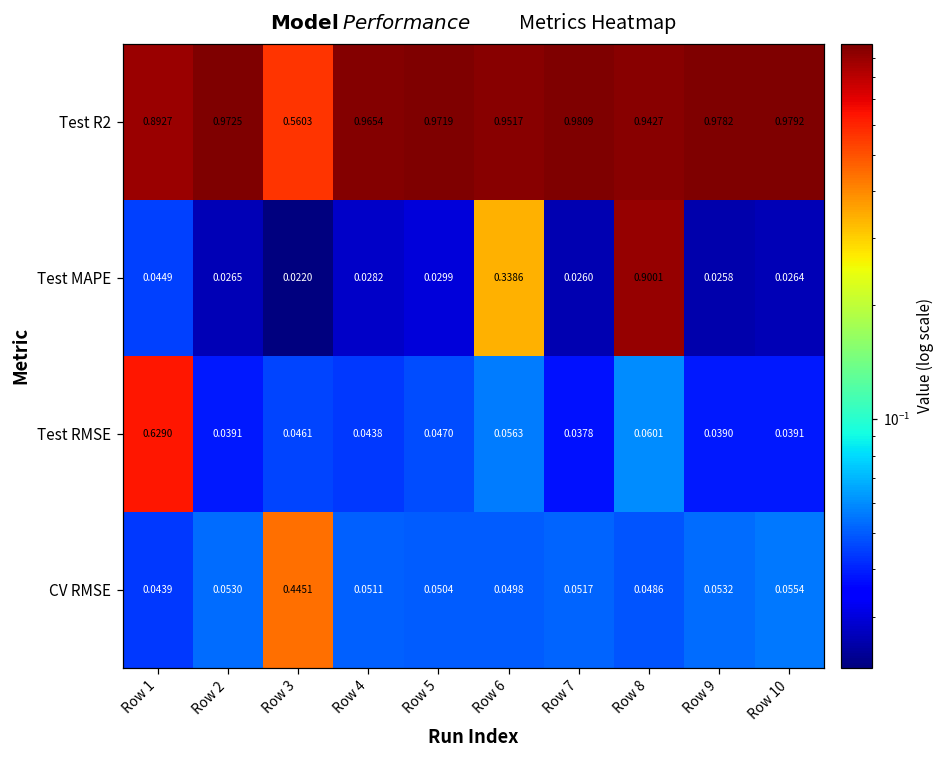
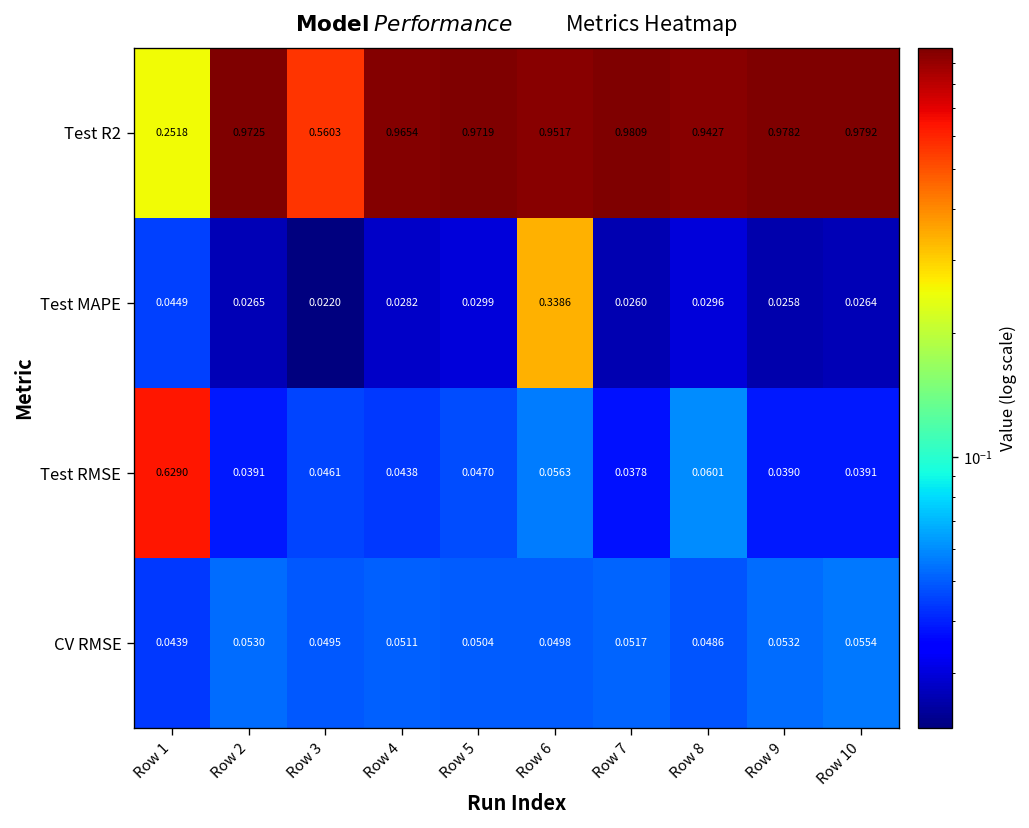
  {
    "Test R2": {
-     "Row 1": 0.8927,
+     "Row 1": 0.2518,
      "Row 2": 0.9725,
      "Row 3": 0.5603,
      "Row 4": 0.9654,
      "Row 5": 0.9719,
      "Row 6": 0.9517,
      "Row 7": 0.9809,
      "Row 8": 0.9427,
      "Row 9": 0.9782,
      "Row 10": 0.9792
    },
    "Test MAPE": {
      "Row 1": 0.0449,
      "Row 2": 0.0265,
      "Row 3": 0.0220,
      "Row 4": 0.0282,
      "Row 5": 0.0299,
      "Row 6": 0.3386,
      "Row 7": 0.0260,
-     "Row 8": 0.9001,
+     "Row 8": 0.0296,
      "Row 9": 0.0258,
      "Row 10": 0.0264
    },
    "Test RMSE": {
      "Row 1": 0.6290,
      "Row 2": 0.0391,
      "Row 3": 0.0461,
      "Row 4": 0.0438,
      "Row 5": 0.0470,
      "Row 6": 0.0563,
      "Row 7": 0.0378,
      "Row 8": 0.0601,
      "Row 9": 0.0390,
      "Row 10": 0.0391
    },
    "CV RMSE": {
      "Row 1": 0.0439,
      "Row 2": 0.0530,
-     "Row 3": 0.4451,
+     "Row 3": 0.0495,
      "Row 4": 0.0511,
      "Row 5": 0.0504,
      "Row 6": 0.0498,
      "Row 7": 0.0517,
      "Row 8": 0.0486,
      "Row 9": 0.0532,
      "Row 10": 0.0554
    }
  }
